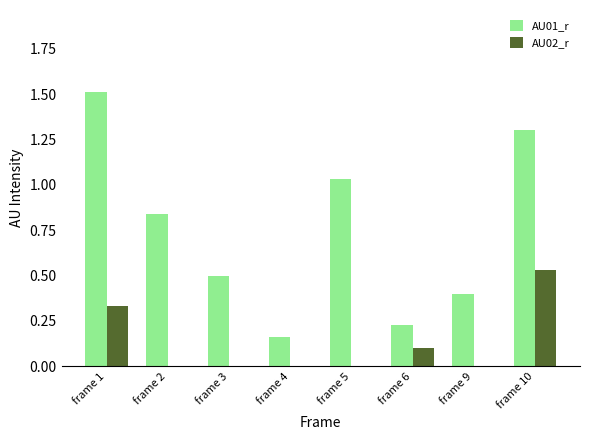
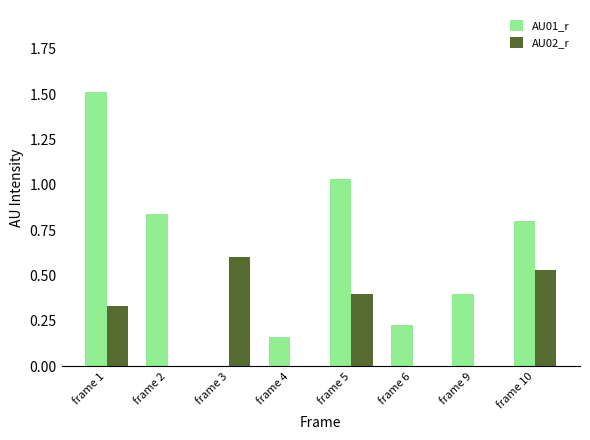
  {
    "AU01_r": {
      "frame 1": 1.5,
      "frame 2": 0.84,
-     "frame 3": 0.5,
+     "frame 3": 0.0,
      "frame 4": 0.16,
      "frame 5": 1.03,
      "frame 6": 0.23,
      "frame 9": 0.4,
-     "frame 10": 1.3
+     "frame 10": 0.8
    },
    "AU02_r": {
      "frame 1": 0.33,
      "frame 2": 0.0,
-     "frame 3": 0.0,
+     "frame 3": 0.6,
      "frame 4": 0.0,
-     "frame 5": 0.0,
-     "frame 6": 0.1,
+     "frame 5": 0.4,
+     "frame 6": 0.0,
      "frame 9": 0.0,
      "frame 10": 0.53
    }
  }
